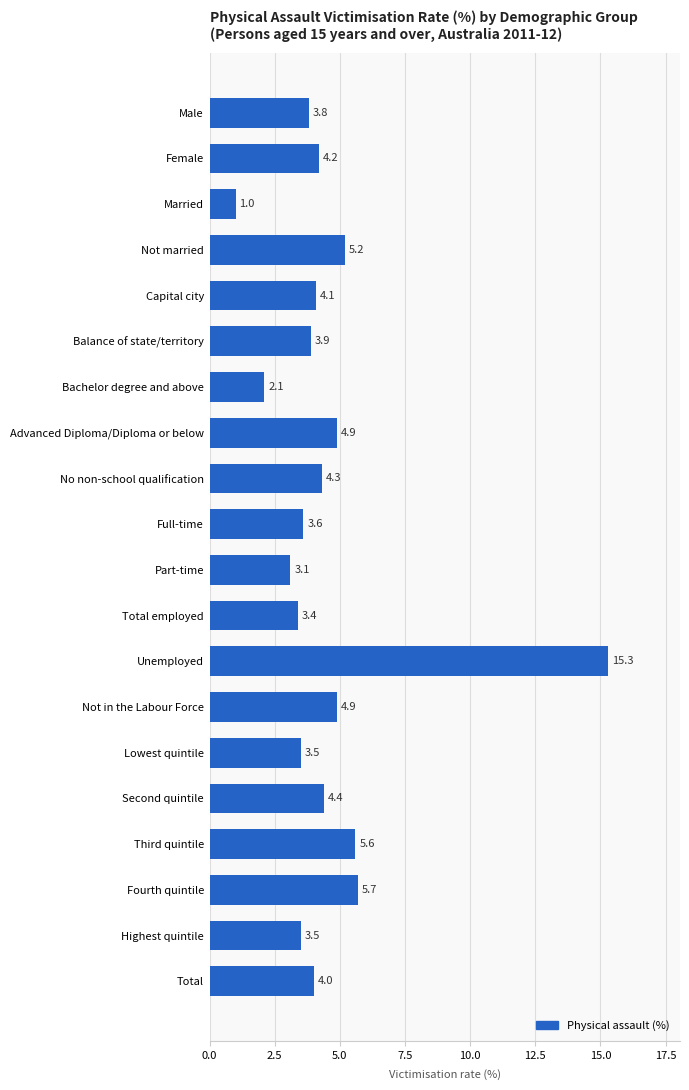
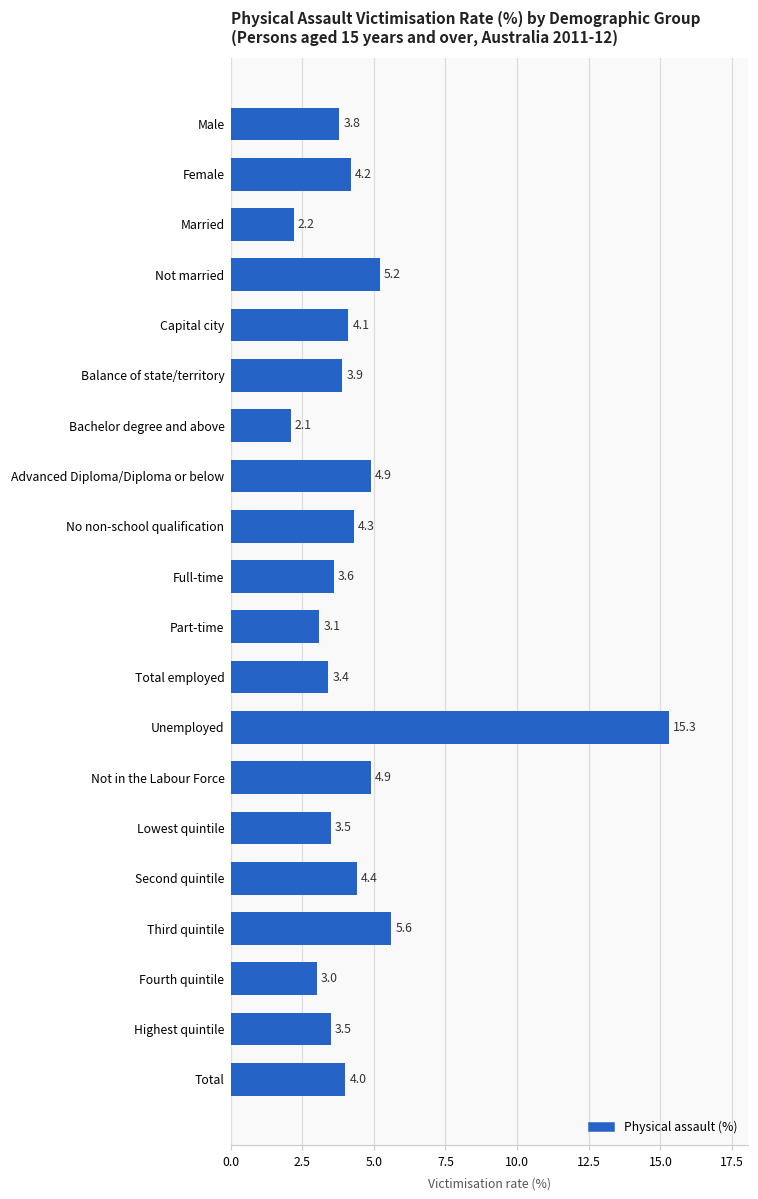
  {
    "Male": 3.8,
    "Female": 4.2,
-   "Married": 1.0,
+   "Married": 2.2,
    "Not married": 5.2,
    "Capital city": 4.1,
    "Balance of state/territory": 3.9,
    "Bachelor degree and above": 2.1,
    "Advanced Diploma/Diploma or below": 4.9,
    "No non-school qualification": 4.3,
    "Full-time": 3.6,
    "Part-time": 3.1,
    "Total employed": 3.4,
    "Unemployed": 15.3,
    "Not in the Labour Force": 4.9,
    "Lowest quintile": 3.5,
    "Second quintile": 4.4,
    "Third quintile": 5.6,
-   "Fourth quintile": 5.7,
+   "Fourth quintile": 3.0,
    "Highest quintile": 3.5,
    "Total": 4.0
  }
